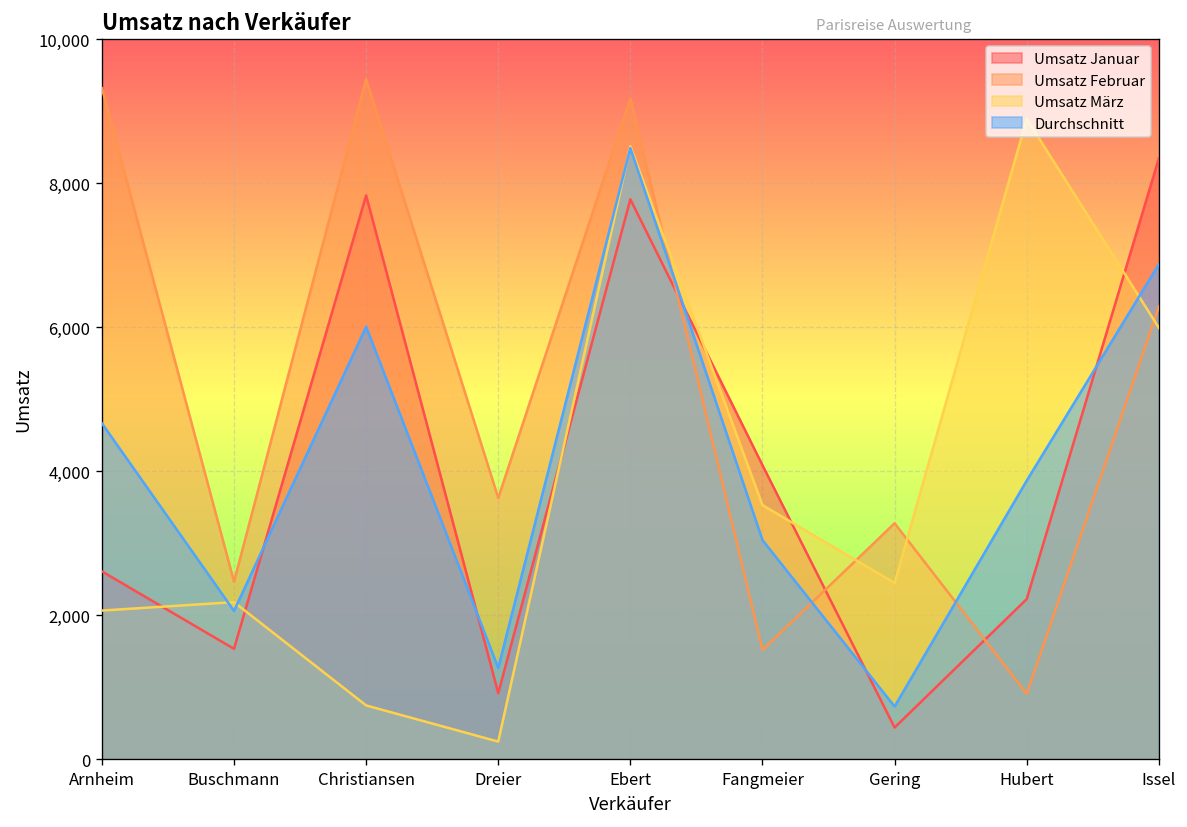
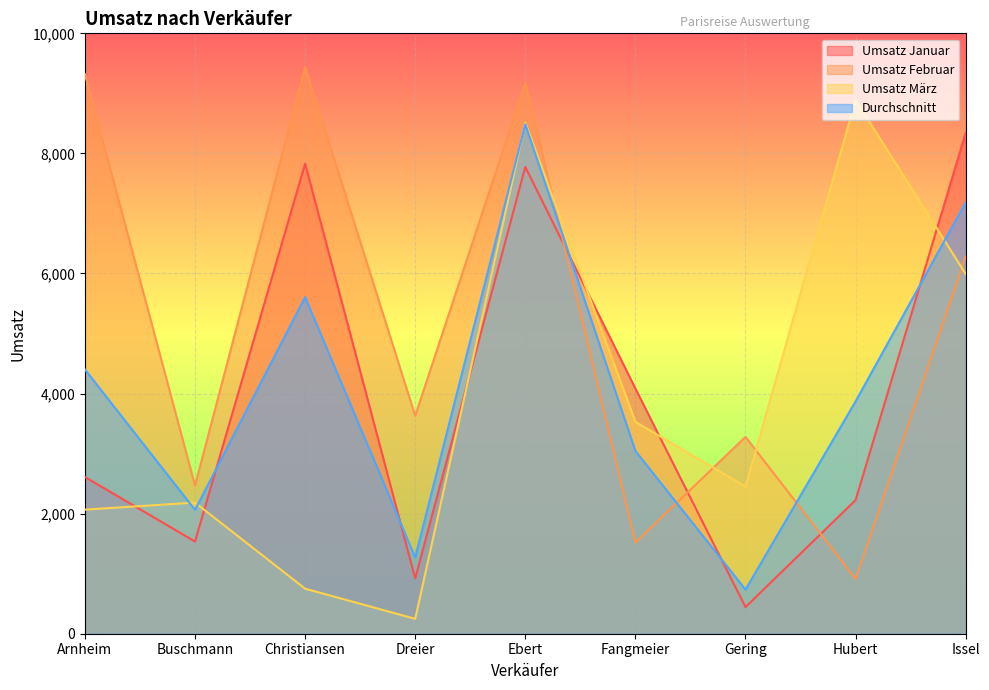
  {
    "Durchschnitt": {
-     "Arnheim": "4,700",
+     "Arnheim": "4,400",
      "Buschmann": "2,100",
-     "Christiansen": "6,000",
+     "Christiansen": "5,600",
      "Dreier": "1,300",
      "Fangmeier": "3,000",
      "Gering": "700",
      "Hubert": "3,900",
-     "Issel": "6,900"
+     "Issel": "7,200"
    }
  }
